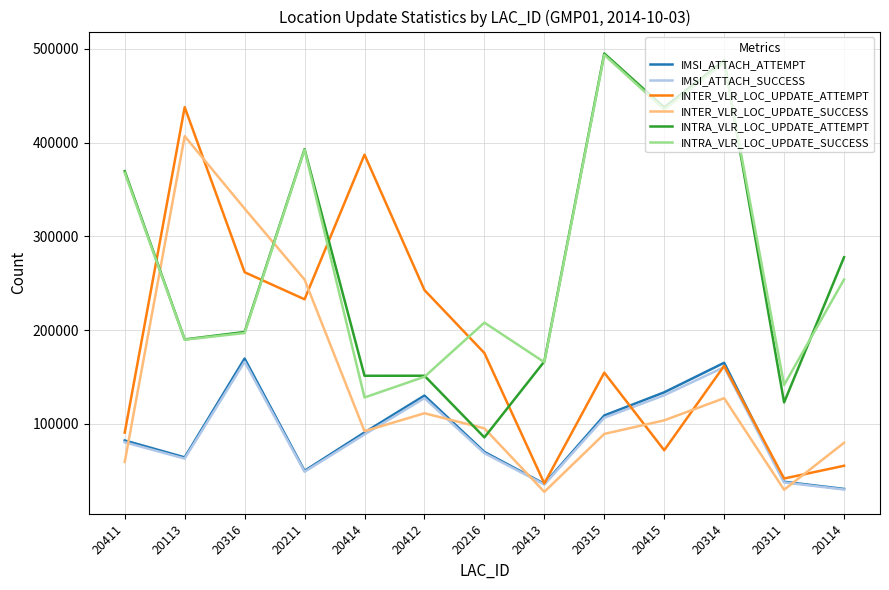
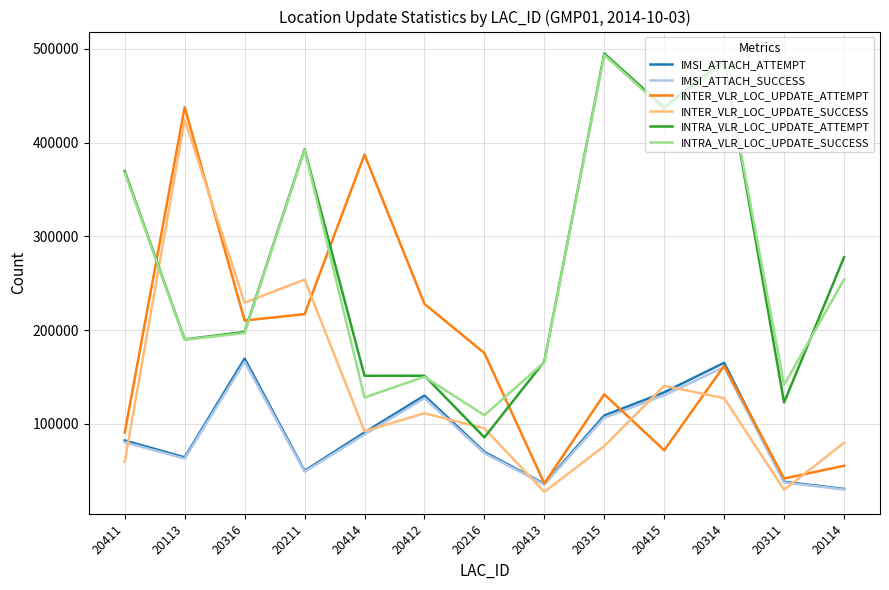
  {
    "IMSI_ATTACH_ATTEMPT": {
      "20316": 170000,
      "20415": 130000,
      "20314": 170000
    },
    "IMSI_ATTACH_SUCCESS": {
      "20316": 170000,
      "20415": 130000
    },
    "INTER_VLR_LOC_UPDATE_ATTEMPT": {
      "20411": 90000,
      "20113": 440000,
-     "20316": 260000,
-     "20211": 230000,
+     "20316": 210000,
+     "20211": 220000,
      "20414": 390000,
-     "20412": 240000,
+     "20412": 230000,
      "20216": 180000,
-     "20315": 150000,
+     "20315": 130000,
      "20415": 70000,
      "20311": 40000,
      "20114": 60000
    },
    "INTER_VLR_LOC_UPDATE_SUCCESS": {
      "20411": 60000,
-     "20113": 410000,
-     "20316": 330000,
+     "20113": 420000,
+     "20316": 230000,
      "20211": 250000,
      "20412": 110000,
      "20216": 100000,
      "20413": 30000,
-     "20315": 90000,
-     "20415": 100000,
+     "20315": 80000,
+     "20415": 140000,
      "20314": 130000,
      "20311": 30000,
      "20114": 80000
    },
    "INTRA_VLR_LOC_UPDATE_ATTEMPT": {
      "20414": 150000,
      "20216": 90000,
      "20311": 120000,
      "20114": 280000
    },
    "INTRA_VLR_LOC_UPDATE_SUCCESS": {
      "20414": 130000,
-     "20216": 210000,
+     "20216": 110000,
      "20311": 140000,
      "20114": 250000
    }
  }
